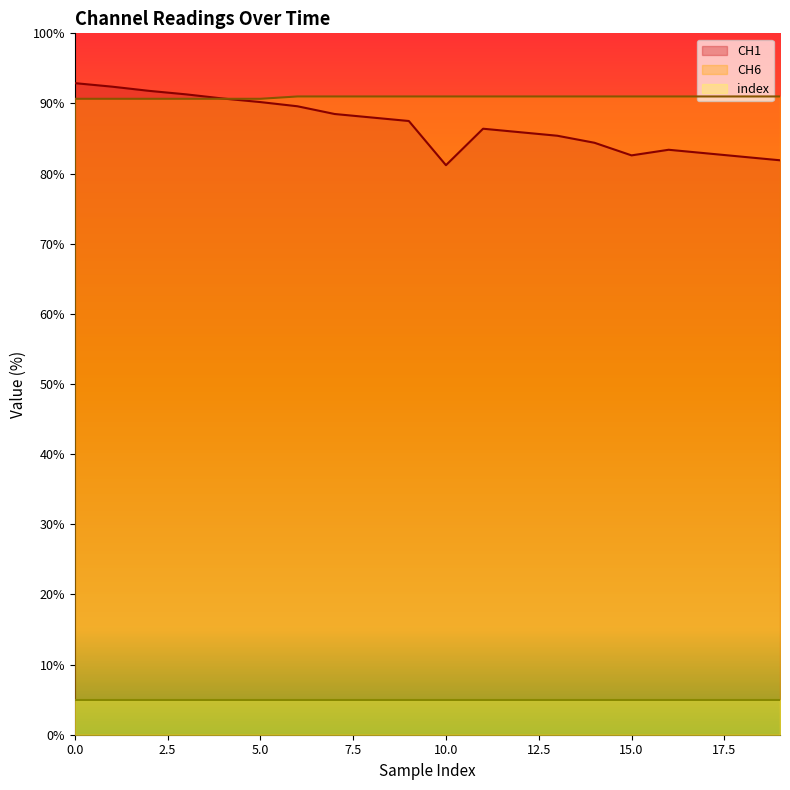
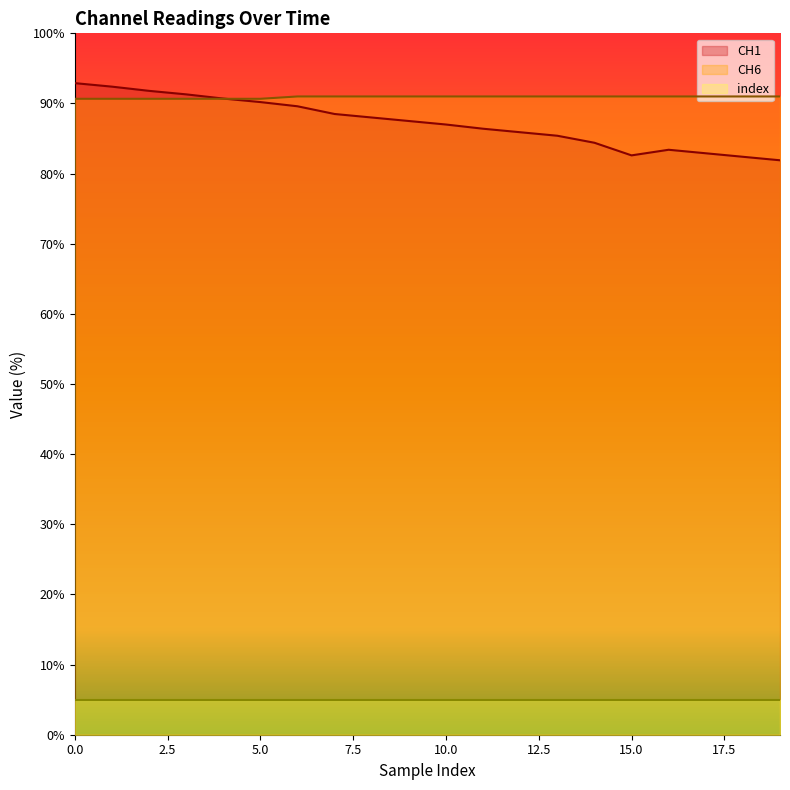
  {
    "CH1": {
      "0.0": "93%",
      "5.0": "90%",
-     "10.0": "81%",
+     "10.0": "87%",
      "15.0": "83%"
    }
  }
